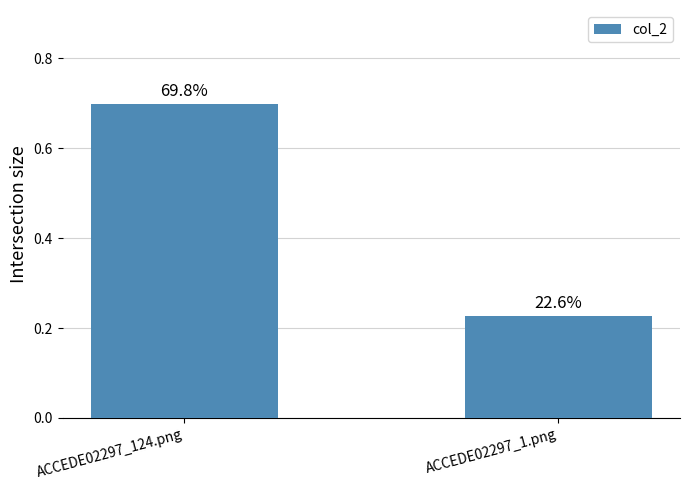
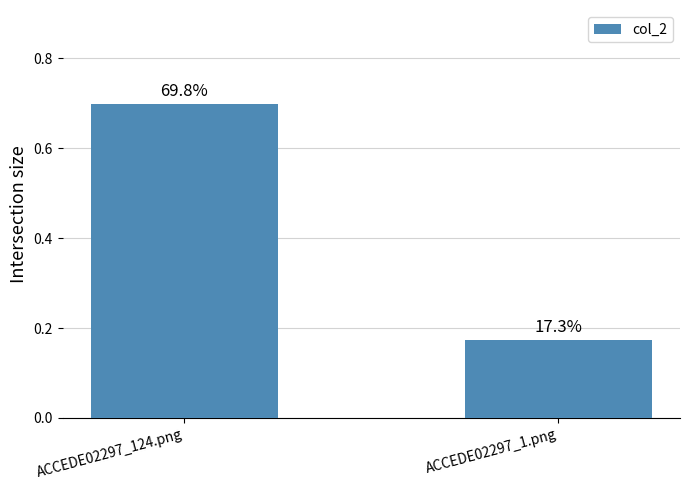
  {
    "ACCEDE02297_124.png": "69.8%",
-   "ACCEDE02297_1.png": "22.6%"
+   "ACCEDE02297_1.png": "17.3%"
  }
